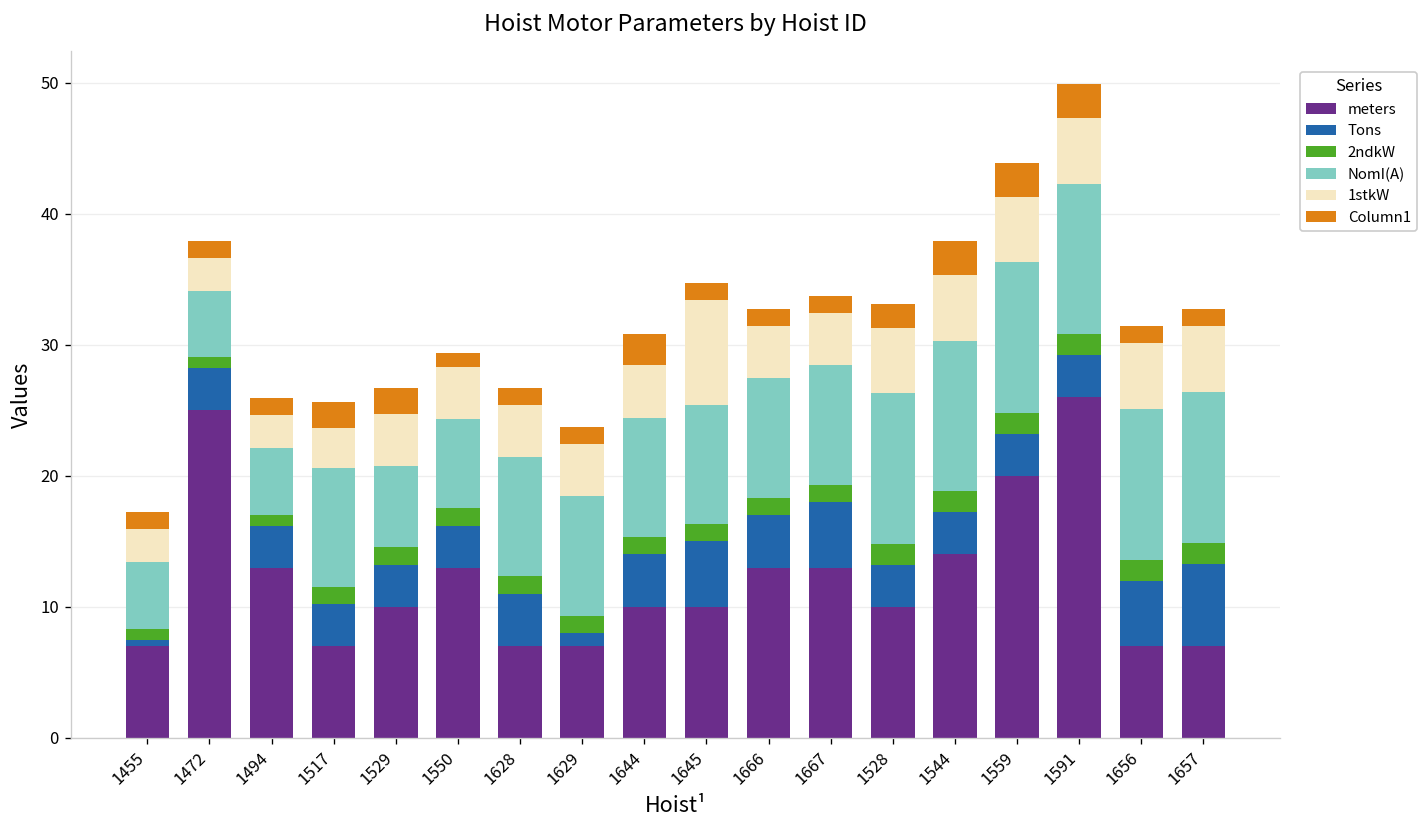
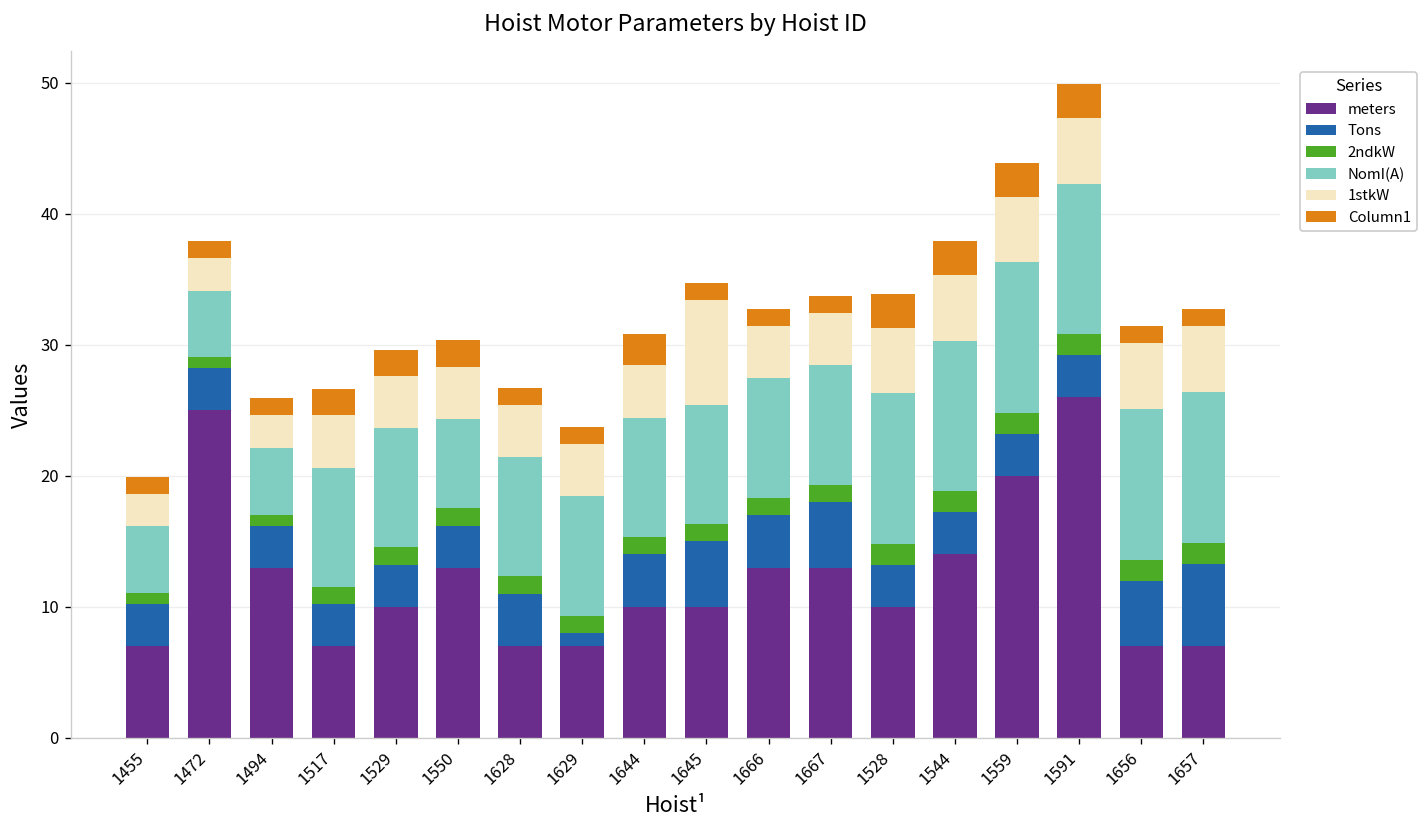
  {
    "meters": {
      "1455": 7.0,
      "1472": 25.0,
      "1494": 13.0,
      "1517": 7.0,
      "1529": 10.0,
      "1550": 13.0,
      "1628": 7.0,
      "1629": 7.0,
      "1644": 10.0,
      "1645": 10.0,
      "1666": 13.0,
      "1667": 13.0,
      "1528": 10.0,
      "1544": 14.0,
      "1559": 20.0,
      "1591": 26.0,
      "1656": 7.0,
      "1657": 7.0
    },
    "Tons": {
-     "1455": 0.5,
+     "1455": 3.2,
      "1472": 3.2,
      "1494": 3.2,
      "1517": 3.2,
      "1529": 3.2,
      "1550": 3.2,
      "1628": 4.0,
      "1629": 1.0,
      "1644": 4.0,
      "1645": 5.0,
      "1666": 4.0,
      "1667": 5.0,
      "1528": 3.2,
      "1544": 3.2,
      "1559": 3.2,
      "1591": 3.2,
      "1656": 5.0,
      "1657": 6.3
    },
    "2ndkW": {
      "1455": 0.8,
      "1472": 0.8,
      "1494": 0.8,
      "1517": 1.3,
      "1529": 1.3,
      "1550": 1.3,
      "1628": 1.3,
      "1629": 1.3,
      "1644": 1.3,
      "1645": 1.3,
      "1666": 1.3,
      "1667": 1.3,
      "1528": 1.6,
      "1544": 1.6,
      "1559": 1.6,
      "1591": 1.6,
      "1656": 1.6,
      "1657": 1.6
    },
    "NomI(A)": {
      "1455": 5.1,
      "1472": 5.1,
      "1494": 5.1,
      "1517": 9.1,
-     "1529": 6.2,
+     "1529": 9.1,
      "1550": 6.8,
      "1628": 9.1,
      "1629": 9.1,
      "1644": 9.1,
      "1645": 9.1,
      "1666": 9.1,
      "1667": 9.1,
      "1528": 11.5,
      "1544": 11.5,
      "1559": 11.5,
      "1591": 11.5,
      "1656": 11.5,
      "1657": 11.5
    },
    "1stkW": {
      "1455": 2.5,
      "1472": 2.5,
      "1494": 2.5,
-     "1517": 3,
+     "1517": 4,
      "1529": 4,
      "1550": 4,
      "1628": 4,
      "1629": 4,
      "1644": 4,
      "1645": 8,
      "1666": 4,
      "1667": 4,
      "1528": 5,
      "1544": 5,
      "1559": 5,
      "1591": 5,
      "1656": 5,
      "1657": 5
    },
    "Column1": {
      "1455": 1.3,
      "1472": 1.3,
      "1494": 1.3,
      "1517": 2.0,
      "1529": 2.0,
-     "1550": 1,
+     "1550": 2,
      "1628": 1.3,
      "1629": 1.3,
      "1644": 2.4,
      "1645": 1.3,
      "1666": 1.3,
      "1667": 1.3,
-     "1528": 1.8,
+     "1528": 2.6,
      "1544": 2.6,
      "1559": 2.6,
      "1591": 2.6,
      "1656": 1.3,
      "1657": 1.3
    }
  }
